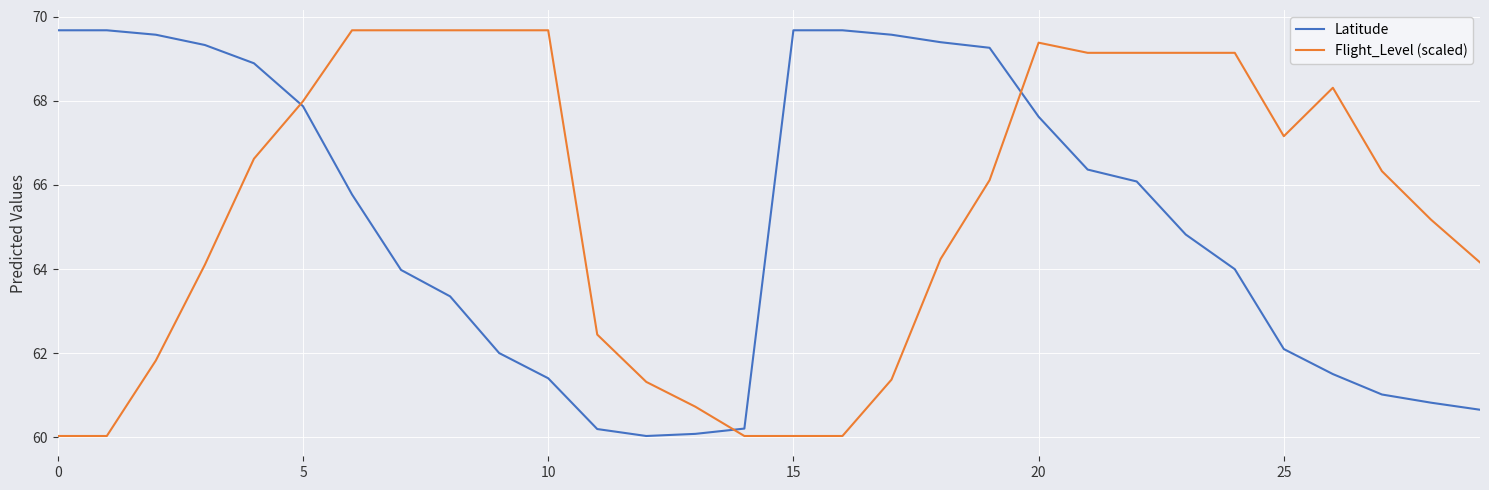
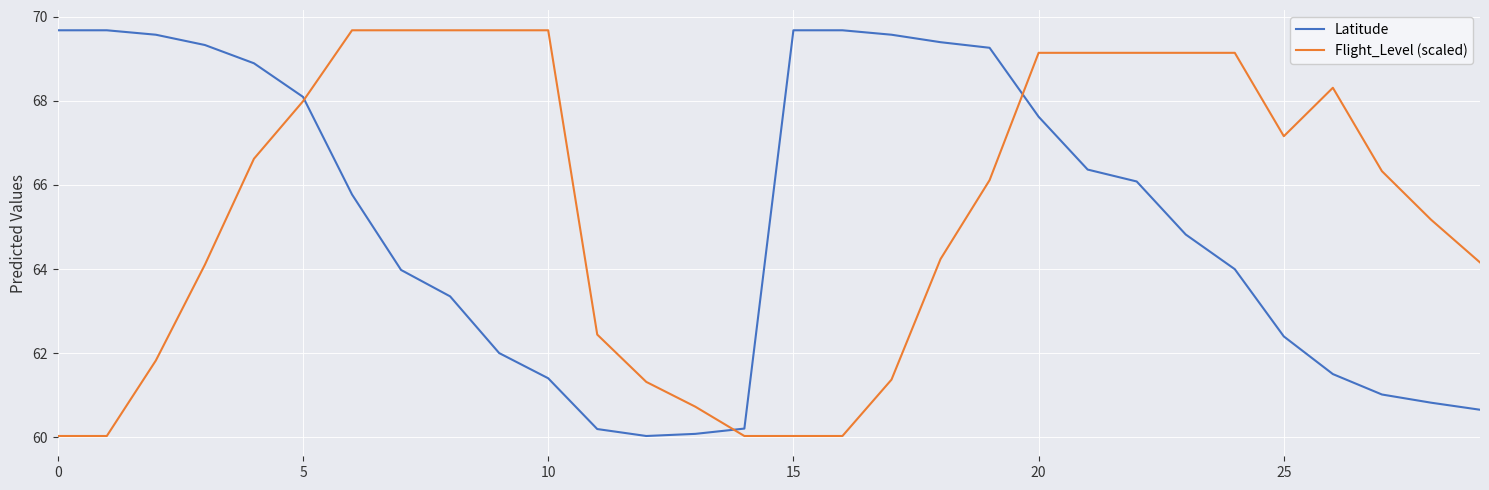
  {
    "Latitude": {
      "0": 69.7,
-     "5": 67.9,
+     "5": 68.1,
      "10": 61.4,
      "15": 69.7,
      "20": 67.6,
-     "25": 62.1
+     "25": 62.4
    },
    "Flight_Level (scaled)": {
      "0": 60.0,
      "5": 68.0,
      "10": 69.7,
      "15": 60.0,
-     "20": 69.4,
+     "20": 69.1,
      "25": 67.2
    }
  }
